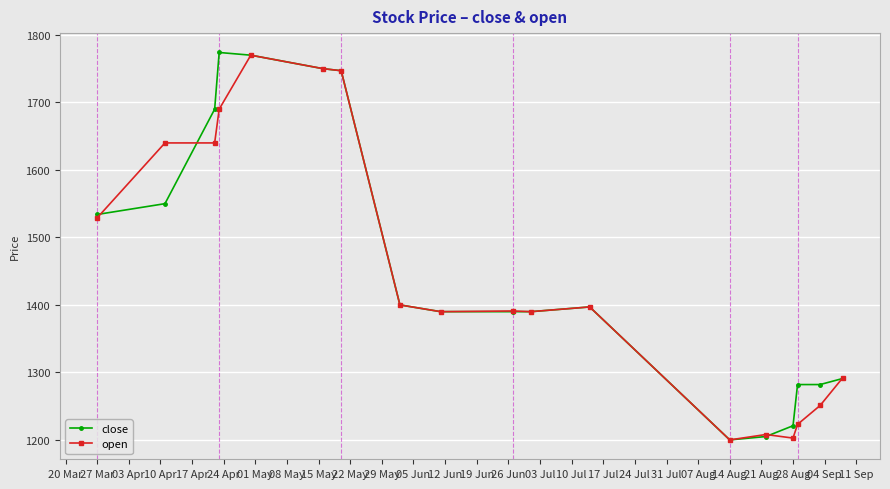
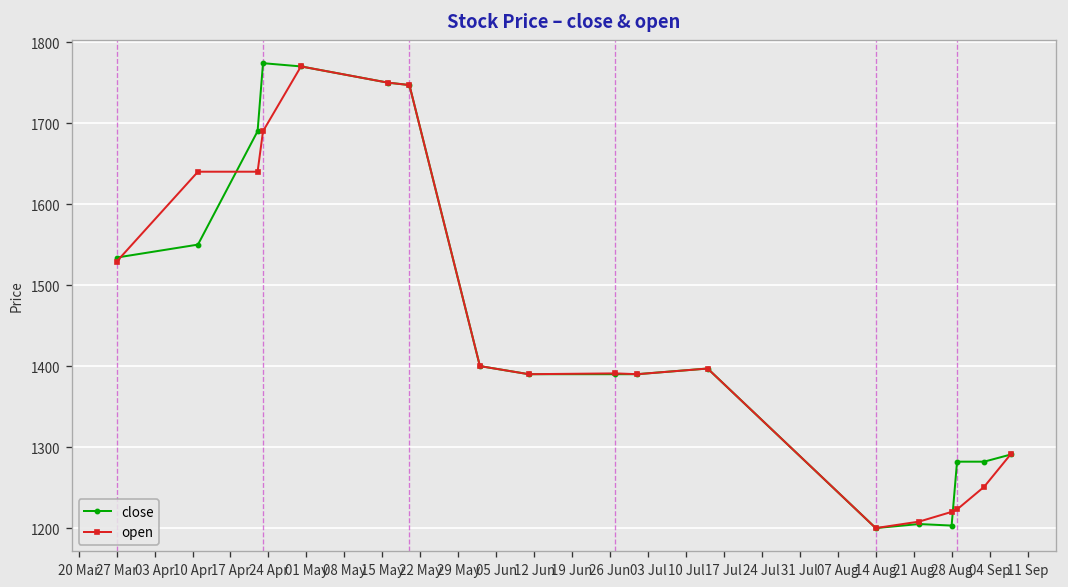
  {
    "close": {
      "27 Mar": 1530,
-     "28 Aug": 1220
+     "28 Aug": 1200
    },
    "open": {
      "27 Mar": 1530,
-     "28 Aug": 1200
+     "28 Aug": 1220
    }
  }
